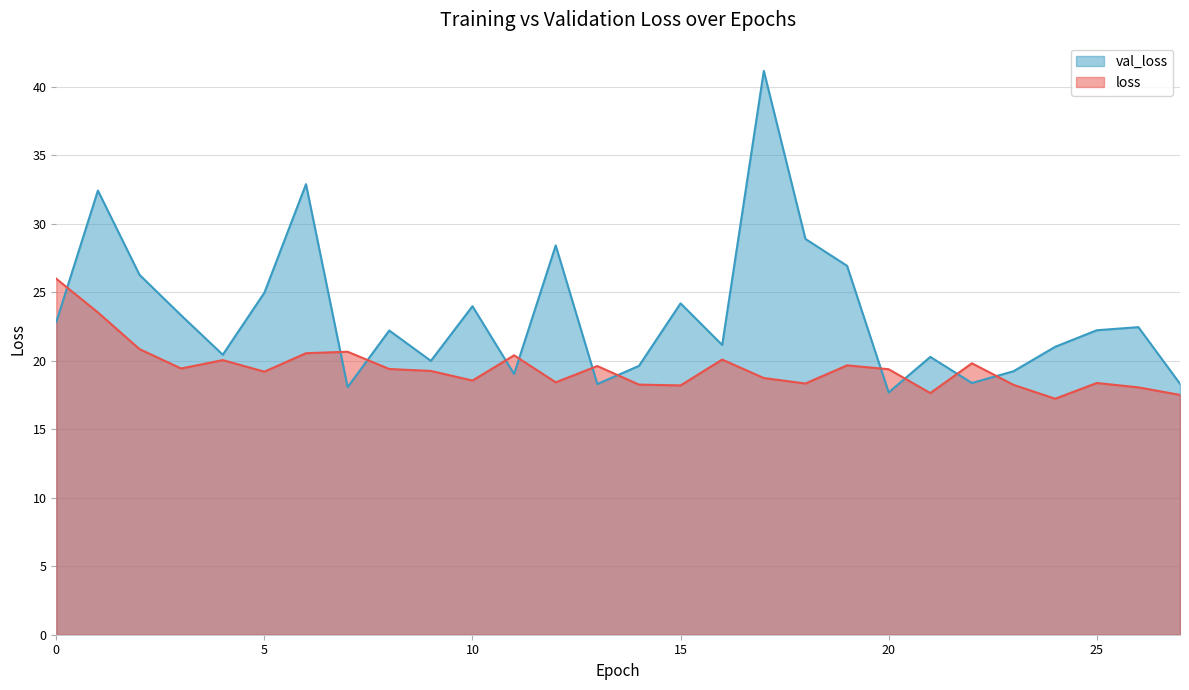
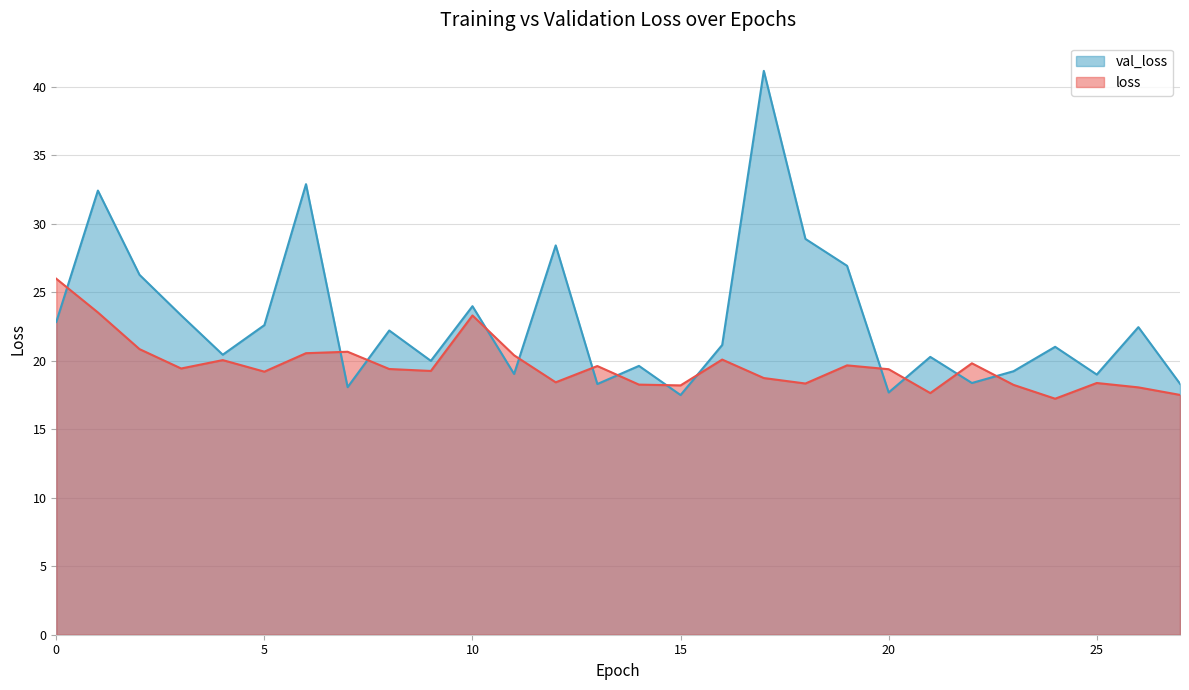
  {
    "val_loss": {
      "0": 22.8,
-     "5": 25.0,
+     "5": 22.6,
      "10": 24.0,
-     "15": 24.2,
+     "15": 17.5,
      "20": 17.7,
-     "25": 22.2
+     "25": 19.0
    },
    "loss": {
      "0": 26.0,
      "5": 19.2,
-     "10": 18.6,
+     "10": 23.3,
      "15": 18.2,
      "20": 19.4,
      "25": 18.4
    }
  }
